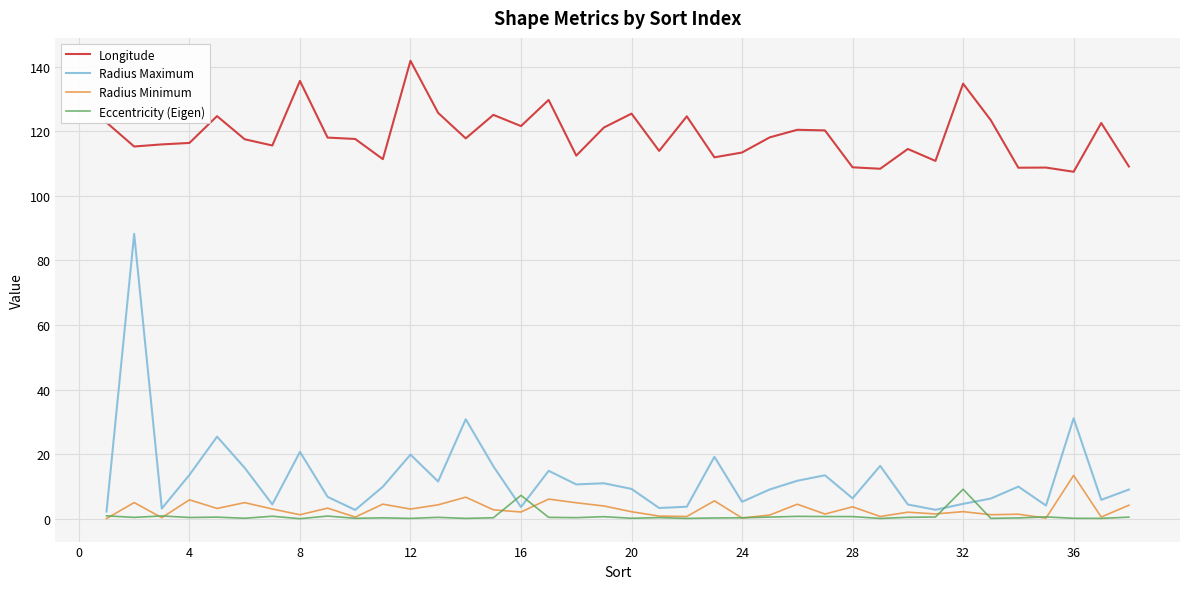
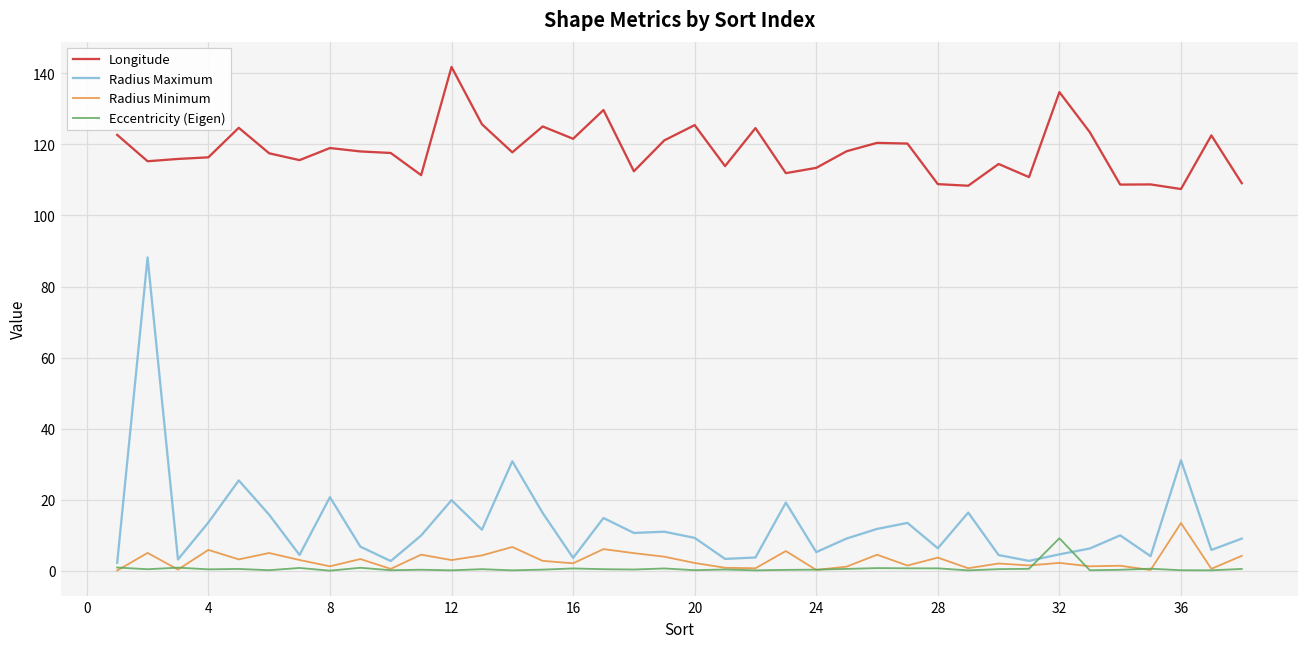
  {
    "Longitude": {
      "4": 116,
-     "8": 136,
+     "8": 119,
      "12": 142,
      "16": 122,
      "20": 125,
      "24": 113,
      "28": 109,
      "32": 135,
      "36": 107
    },
    "Radius Maximum": {
      "4": 14,
      "8": 21,
      "12": 20,
      "16": 4,
      "20": 9,
      "24": 5,
      "28": 6,
      "32": 5,
      "36": 31
    },
    "Radius Minimum": {
      "4": 6,
      "8": 1,
      "12": 3,
      "16": 2,
      "20": 2,
      "28": 4,
      "32": 2,
      "36": 13
    },
    "Eccentricity (Eigen)": {
      "4": 0,
      "8": 0,
      "12": 0,
-     "16": 7,
+     "16": 1,
      "20": 0,
      "28": 1,
      "32": 9,
      "36": 0
    }
  }
